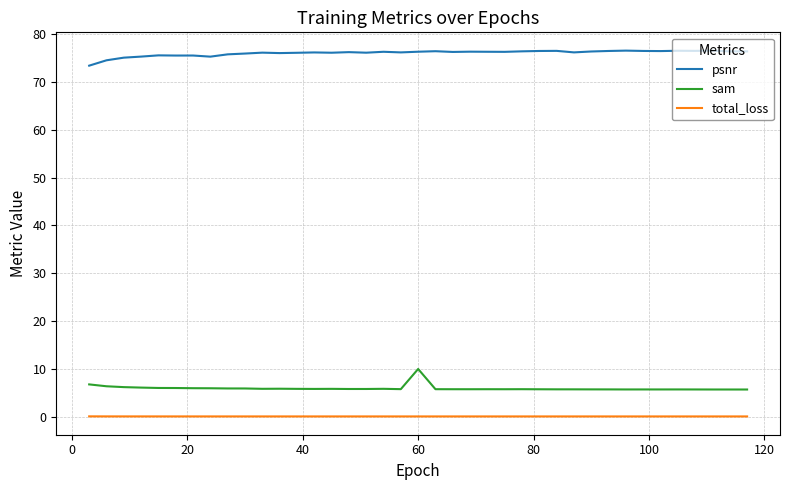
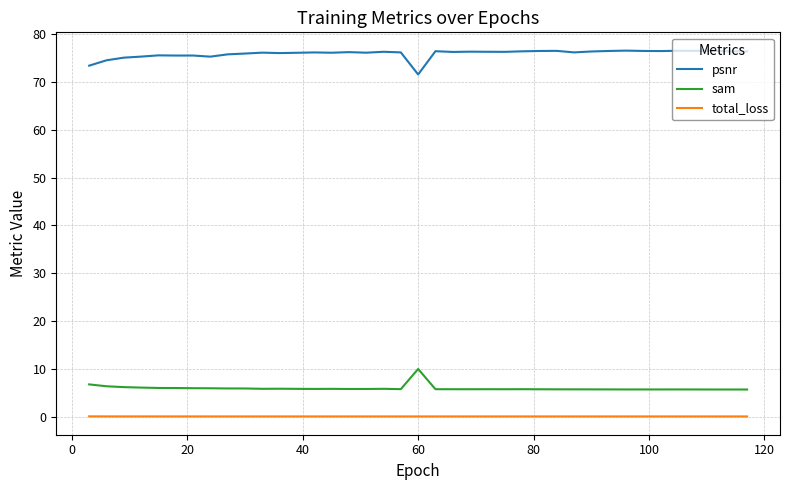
  {
    "psnr": {
-     "60": 76
+     "60": 72
    },
    "sam": {
      "60": 10
    },
    "total_loss": {
      "60": 0
    }
  }
